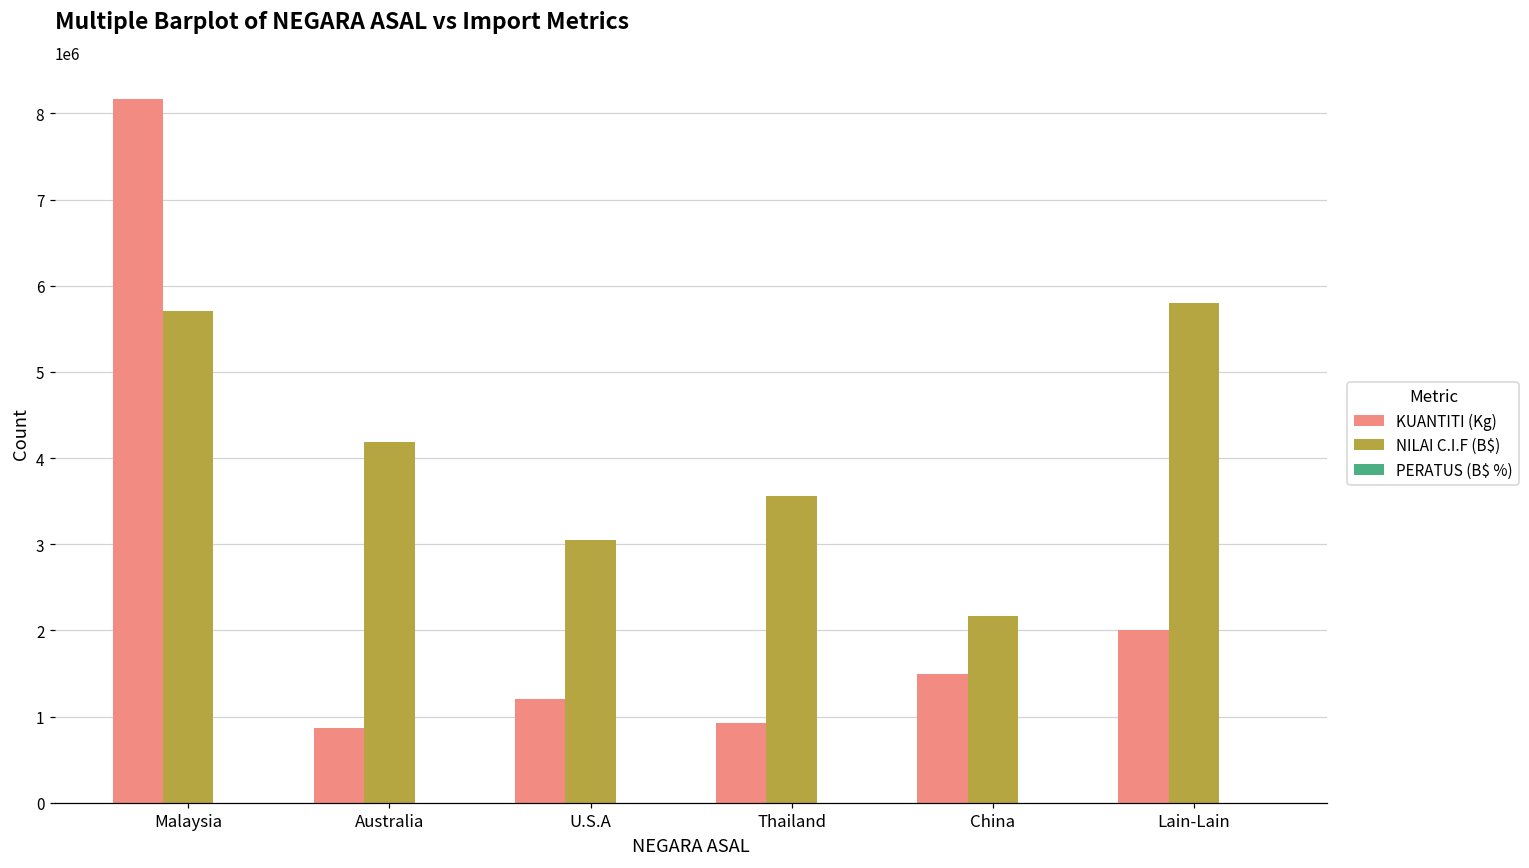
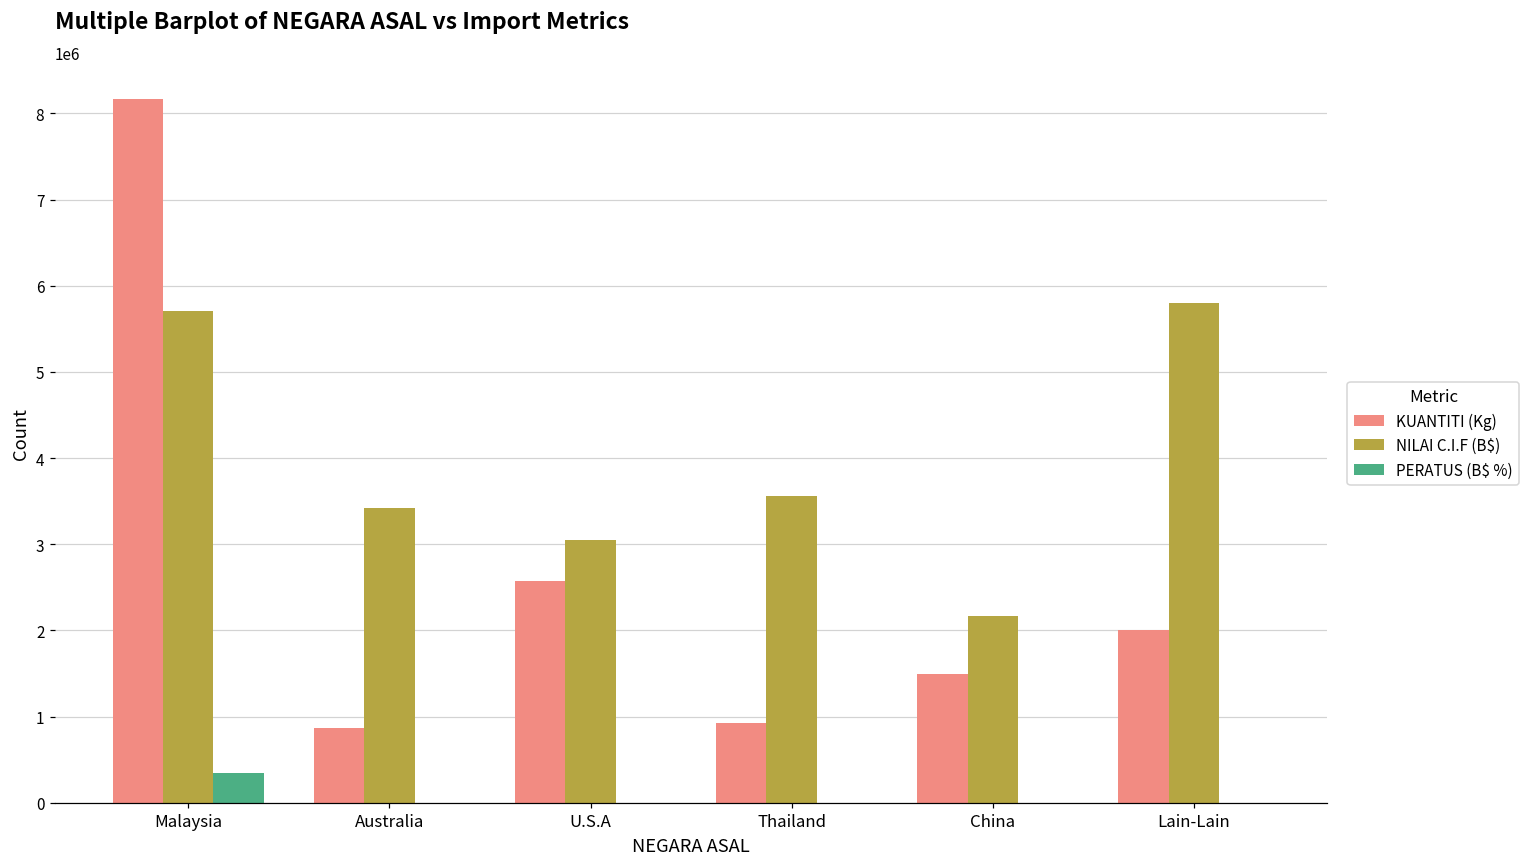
  {
    "KUANTITI (Kg)": {
      "Malaysia": 8200000,
      "Australia": 900000,
-     "U.S.A": 1200000,
+     "U.S.A": 2600000,
      "Thailand": 900000,
      "China": 1500000,
      "Lain-Lain": 2000000
    },
    "NILAI C.I.F (B$)": {
      "Malaysia": 5700000,
-     "Australia": 4200000,
+     "Australia": 3400000,
      "U.S.A": 3000000,
      "Thailand": 3600000,
      "China": 2200000,
      "Lain-Lain": 5800000
    },
    "PERATUS (B$ %)": {
-     "Malaysia": 0
+     "Malaysia": 300000
    }
  }
